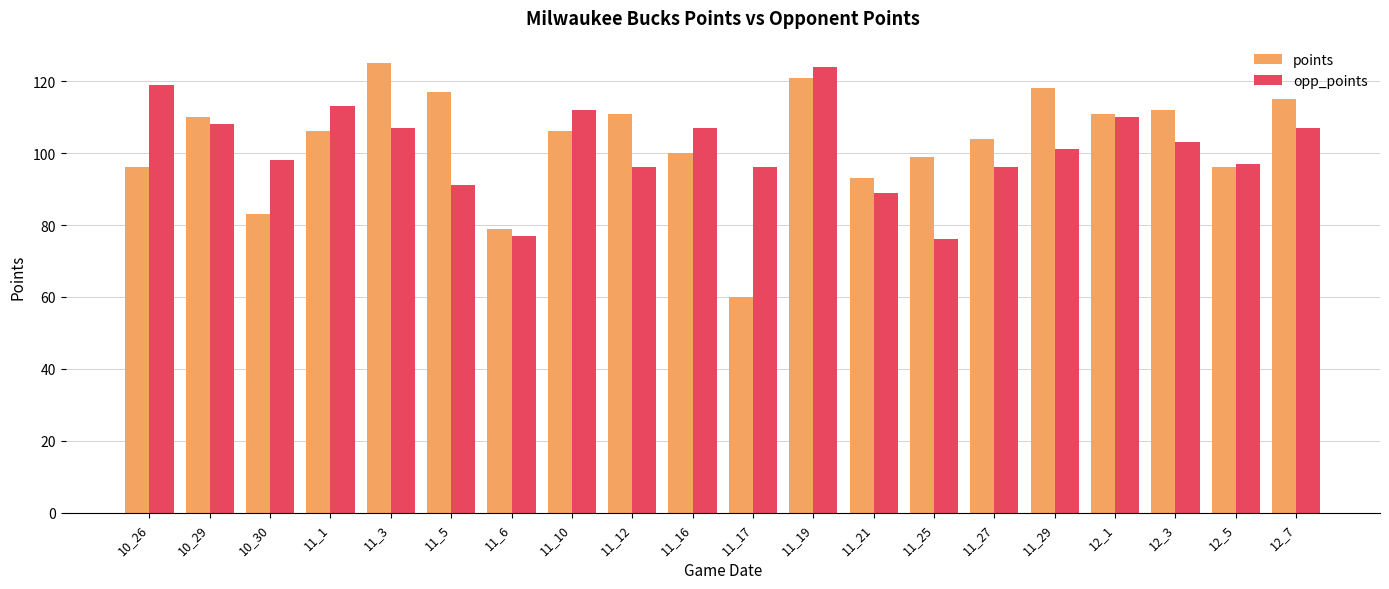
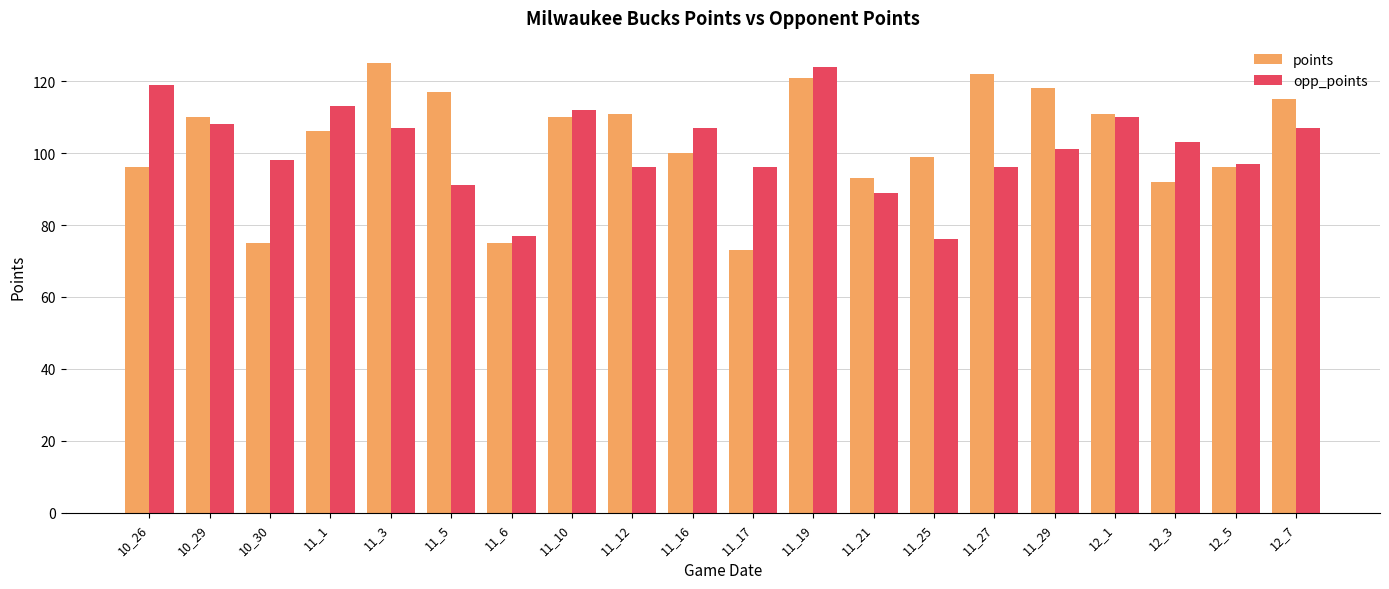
  {
    "points": {
      "10_26": 96,
      "10_29": 110,
-     "10_30": 83,
+     "10_30": 75,
      "11_1": 106,
      "11_3": 125,
      "11_5": 117,
-     "11_6": 79,
-     "11_10": 106,
+     "11_6": 75,
+     "11_10": 110,
      "11_12": 111,
      "11_16": 100,
-     "11_17": 60,
+     "11_17": 73,
      "11_19": 121,
      "11_21": 93,
      "11_25": 99,
-     "11_27": 104,
+     "11_27": 122,
      "11_29": 118,
      "12_1": 111,
-     "12_3": 112,
+     "12_3": 92,
      "12_5": 96,
      "12_7": 115
    },
    "opp_points": {
      "10_26": 119,
      "10_29": 108,
      "10_30": 98,
      "11_1": 113,
      "11_3": 107,
      "11_5": 91,
      "11_6": 77,
      "11_10": 112,
      "11_12": 96,
      "11_16": 107,
      "11_17": 96,
      "11_19": 124,
      "11_21": 89,
      "11_25": 76,
      "11_27": 96,
      "11_29": 101,
      "12_1": 110,
      "12_3": 103,
      "12_5": 97,
      "12_7": 107
    }
  }
